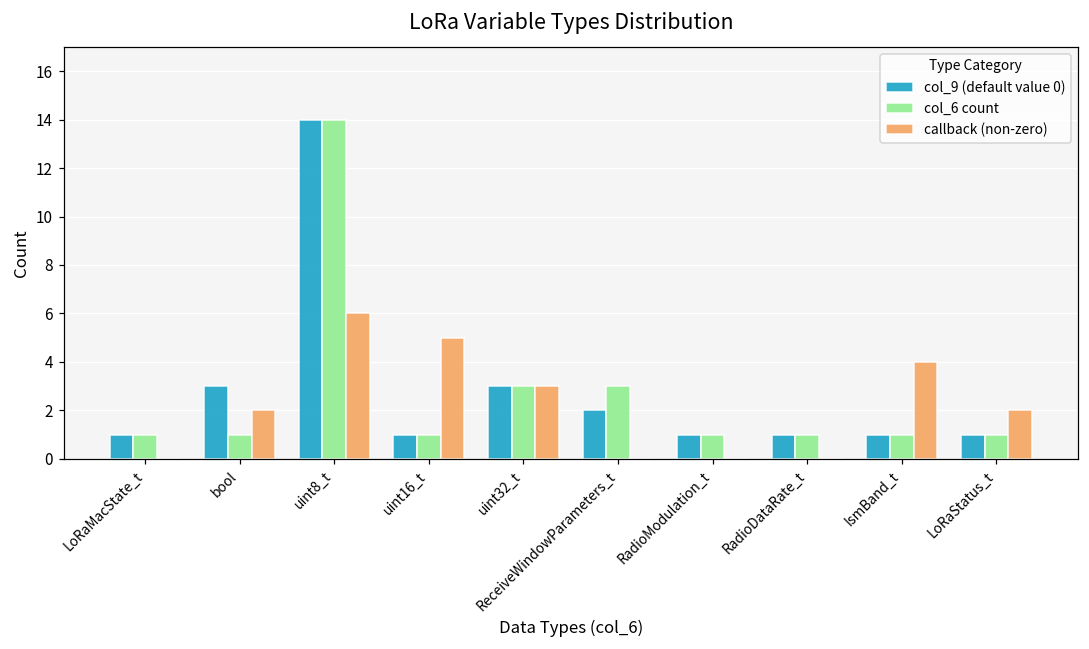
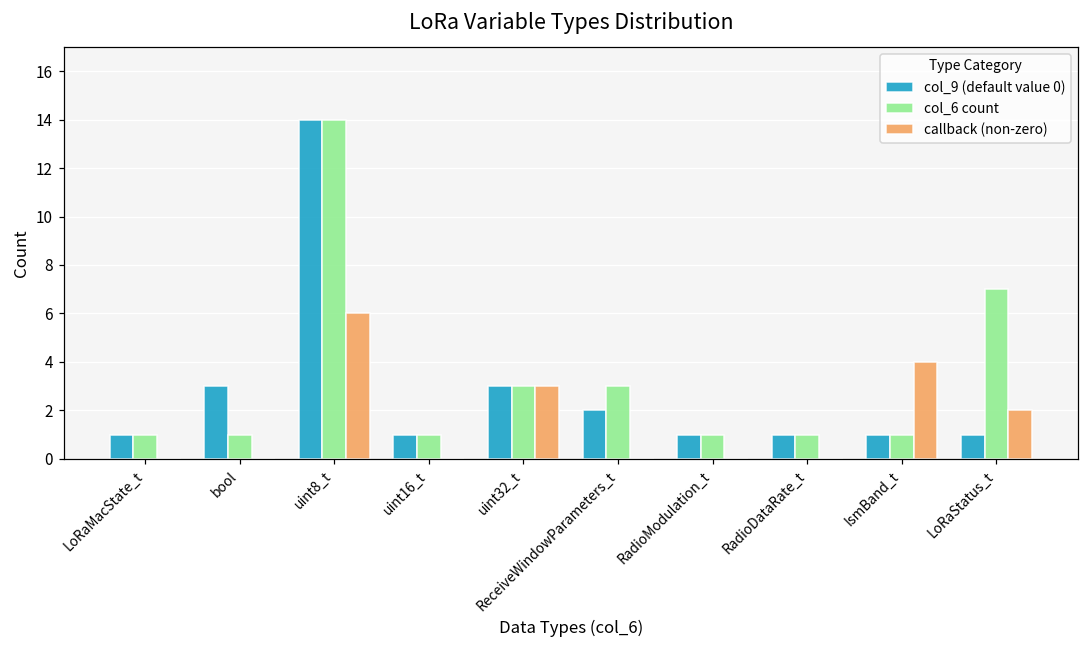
  {
    "col_9 (default value 0)": {
      "LoRaMacState_t": 1,
      "bool": 3,
      "uint8_t": 14,
      "uint16_t": 1,
      "uint32_t": 3,
      "ReceiveWindowParameters_t": 2,
      "RadioModulation_t": 1,
      "RadioDataRate_t": 1,
      "IsmBand_t": 1,
      "LoRaStatus_t": 1
    },
    "col_6 count": {
      "LoRaMacState_t": 1,
      "bool": 1,
      "uint8_t": 14,
      "uint16_t": 1,
      "uint32_t": 3,
      "ReceiveWindowParameters_t": 3,
      "RadioModulation_t": 1,
      "RadioDataRate_t": 1,
      "IsmBand_t": 1,
-     "LoRaStatus_t": 1
+     "LoRaStatus_t": 7
    },
    "callback (non-zero)": {
      "LoRaMacState_t": 0,
-     "bool": 2,
+     "bool": 0,
      "uint8_t": 6,
-     "uint16_t": 5,
+     "uint16_t": 0,
      "uint32_t": 3,
      "ReceiveWindowParameters_t": 0,
      "RadioModulation_t": 0,
      "RadioDataRate_t": 0,
      "IsmBand_t": 4,
      "LoRaStatus_t": 2
    }
  }
